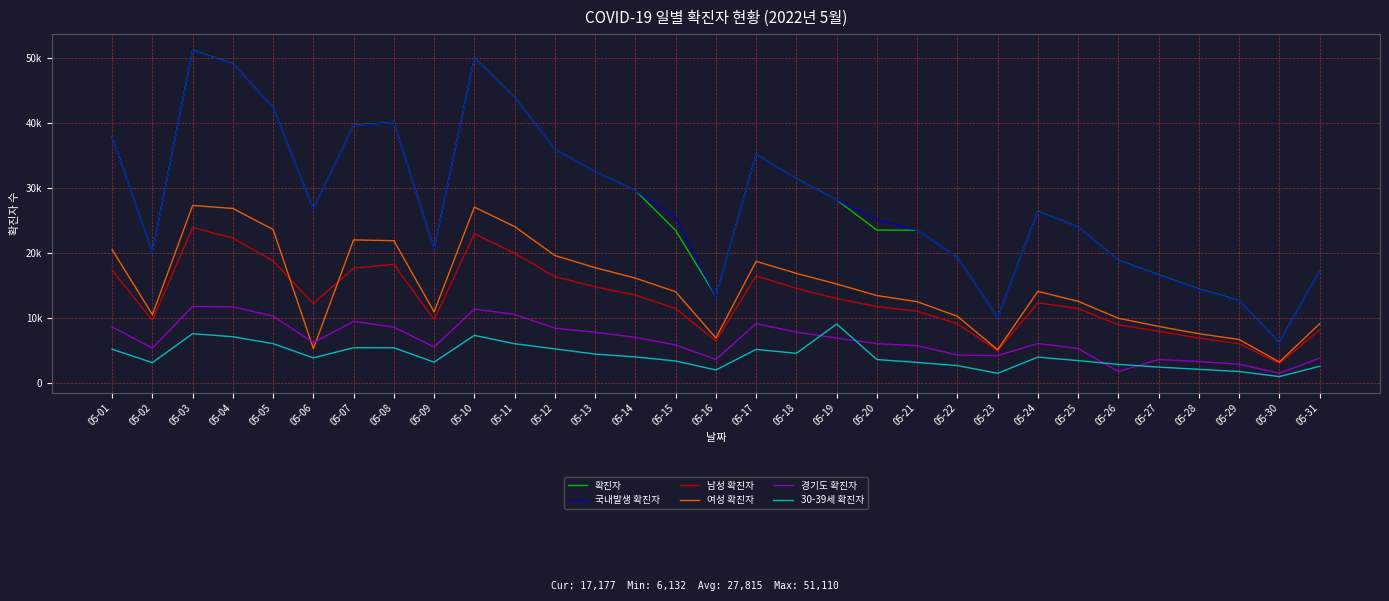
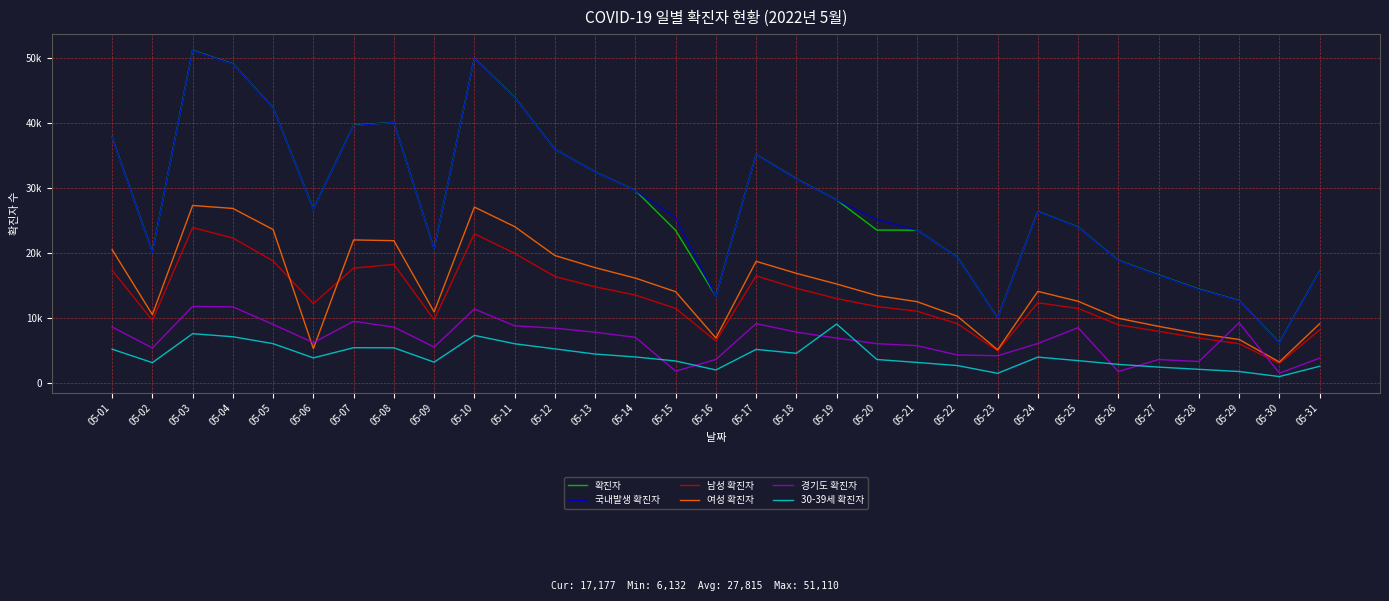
  {
    "확진자": {
      "05-15": 23000,
      "05-20": 23000
    },
    "국내발생 확진자": {
      "05-15": 25000,
      "05-20": 25000
    },
    "남성 확진자": {
      "05-01": 17000,
      "05-02": 10000,
      "05-03": 24000,
      "05-04": 22000,
      "05-05": 19000,
      "05-06": 12000,
      "05-07": 18000,
      "05-08": 18000,
      "05-09": 10000,
      "05-10": 23000,
      "05-11": 20000,
      "05-12": 16000,
      "05-13": 15000,
      "05-14": 13000,
      "05-15": 11000,
      "05-16": 6000,
      "05-17": 16000,
      "05-18": 15000,
      "05-19": 13000,
      "05-20": 12000,
      "05-21": 11000,
      "05-22": 9000,
      "05-24": 12000,
      "05-25": 11000,
      "05-26": 9000,
      "05-27": 8000,
      "05-28": 7000,
      "05-29": 6000,
      "05-31": 8000
    },
    "여성 확진자": {
      "05-01": 20000,
      "05-02": 10000,
      "05-03": 27000,
      "05-04": 27000,
      "05-05": 24000,
      "05-06": 5000,
      "05-07": 22000,
      "05-08": 22000,
      "05-09": 11000,
      "05-10": 27000,
      "05-11": 24000,
      "05-12": 20000,
      "05-13": 18000,
      "05-14": 16000,
      "05-15": 14000,
      "05-16": 7000,
      "05-17": 19000,
      "05-18": 17000,
      "05-19": 15000,
      "05-20": 13000,
      "05-21": 12000,
      "05-22": 10000,
      "05-24": 14000,
      "05-25": 13000,
      "05-26": 10000,
      "05-27": 9000,
      "05-28": 8000,
      "05-29": 7000,
      "05-31": 9000
    },
    "경기도 확진자": {
      "05-01": 9000,
      "05-02": 5000,
      "05-03": 12000,
      "05-04": 12000,
-     "05-05": 10000,
+     "05-05": 9000,
      "05-06": 6000,
      "05-07": 9000,
      "05-08": 9000,
      "05-09": 5000,
      "05-10": 11000,
-     "05-11": 11000,
+     "05-11": 9000,
      "05-12": 8000,
      "05-13": 8000,
      "05-14": 7000,
-     "05-15": 6000,
+     "05-15": 2000,
      "05-16": 4000,
      "05-17": 9000,
      "05-18": 8000,
      "05-19": 7000,
      "05-20": 6000,
      "05-21": 6000,
      "05-22": 4000,
      "05-23": 4000,
      "05-24": 6000,
-     "05-25": 5000,
+     "05-25": 8000,
      "05-26": 2000,
      "05-27": 4000,
      "05-28": 3000,
-     "05-29": 3000,
+     "05-29": 9000,
      "05-30": 1000,
      "05-31": 4000
    },
    "30-39세 확진자": {
      "05-01": 5000,
      "05-02": 3000,
      "05-03": 8000,
      "05-04": 7000,
      "05-05": 6000,
      "05-06": 4000,
      "05-07": 5000,
      "05-08": 5000,
      "05-09": 3000,
      "05-10": 7000,
      "05-11": 6000,
      "05-12": 5000,
      "05-13": 4000,
      "05-14": 4000,
      "05-15": 3000,
      "05-16": 2000,
      "05-17": 5000,
      "05-18": 5000,
      "05-19": 9000,
      "05-20": 4000,
      "05-21": 3000,
      "05-22": 3000,
      "05-23": 1000,
      "05-24": 4000,
      "05-25": 3000,
      "05-26": 3000,
      "05-27": 2000,
      "05-28": 2000,
      "05-29": 2000,
      "05-30": 1000,
      "05-31": 3000
    }
  }
